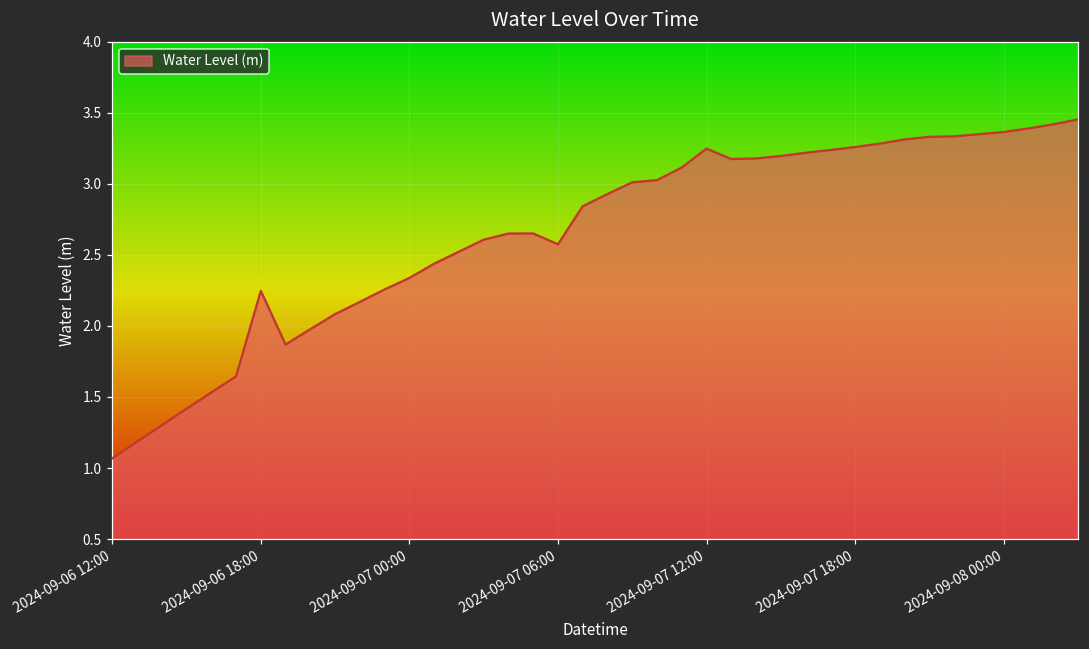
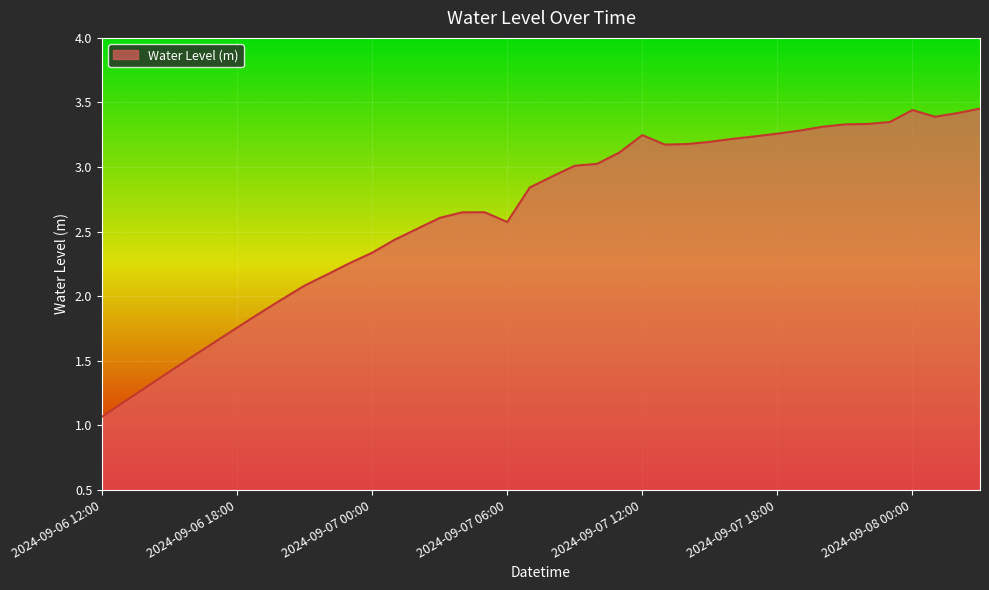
  {
    "2024-09-06 12:00": 1.07,
-   "2024-09-06 18:00": 2.25,
+   "2024-09-06 18:00": 1.76,
    "2024-09-07 00:00": 2.34,
    "2024-09-07 06:00": 2.57,
    "2024-09-07 12:00": 3.25,
    "2024-09-07 18:00": 3.26,
-   "2024-09-08 00:00": 3.36
+   "2024-09-08 00:00": 3.44
  }
